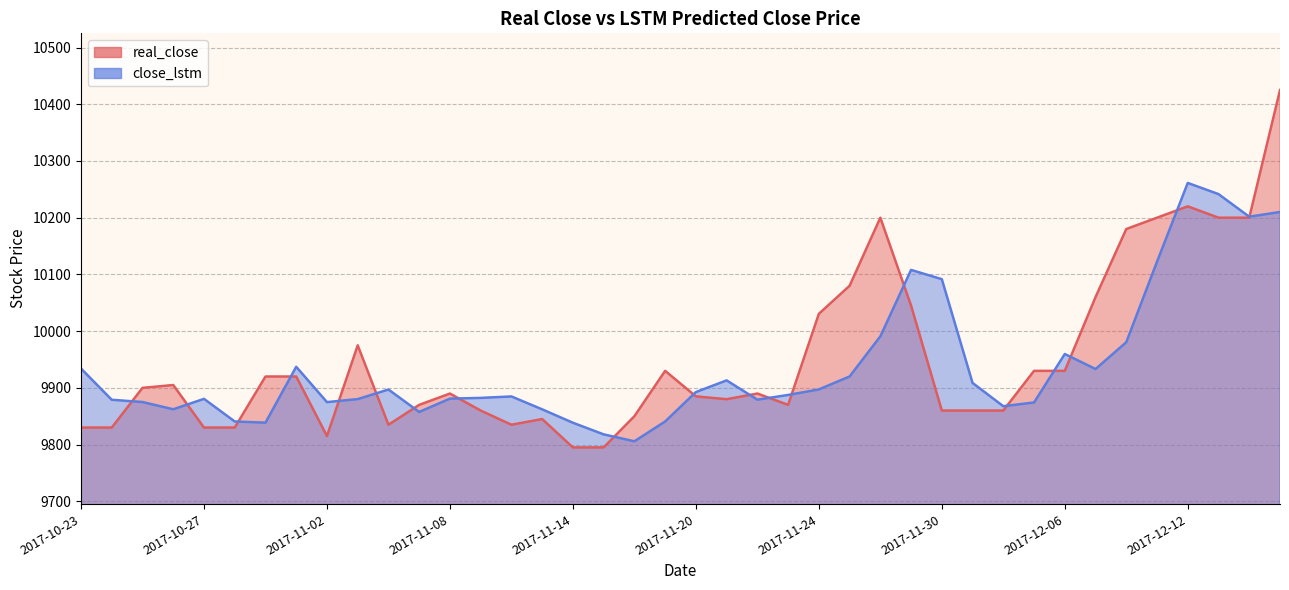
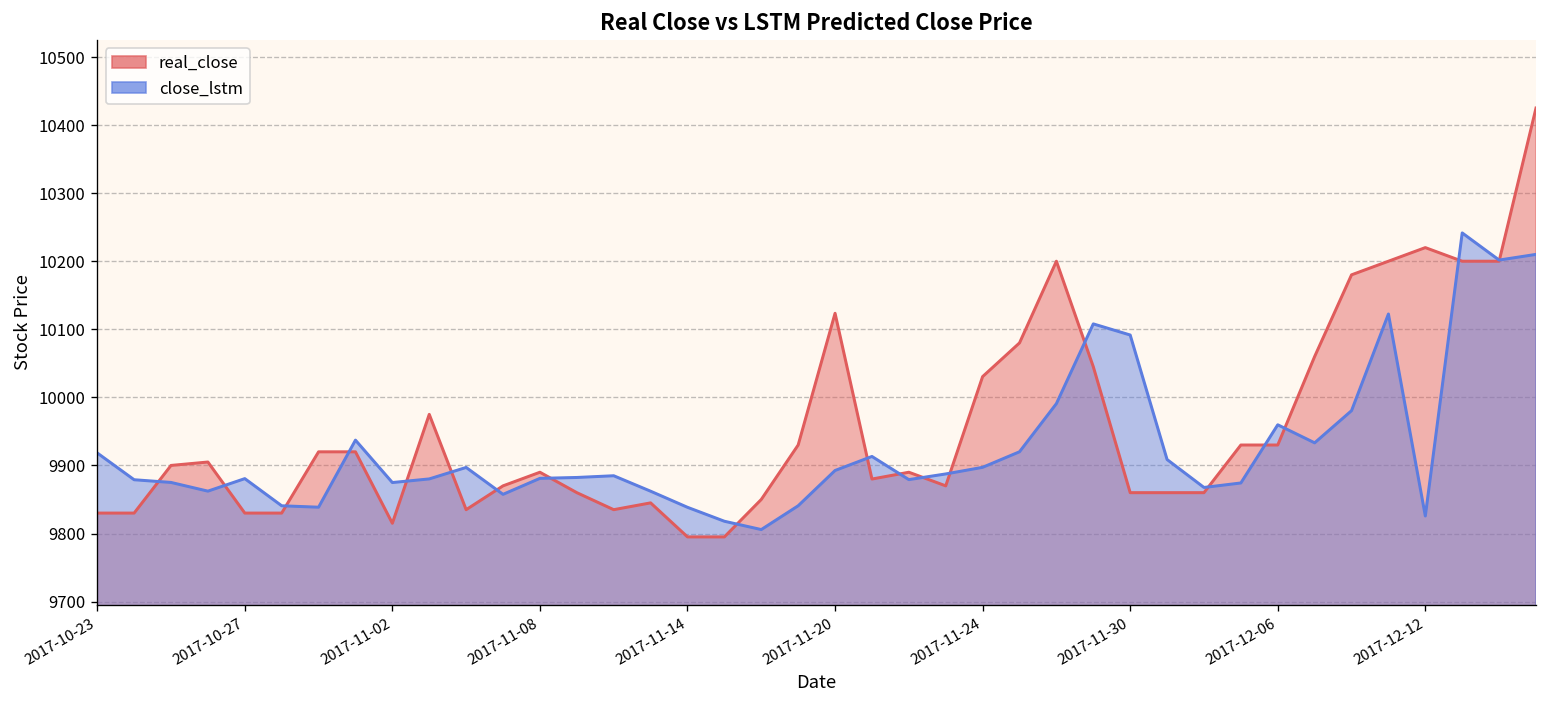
  {
    "real_close": {
      "2017-10-23": 9830,
      "2017-10-27": 9830,
      "2017-11-02": 9820,
      "2017-11-08": 9890,
      "2017-11-14": 9800,
-     "2017-11-20": 9890,
+     "2017-11-20": 10120,
      "2017-11-24": 10030,
      "2017-11-30": 9860,
      "2017-12-06": 9930,
      "2017-12-12": 10220
    },
    "close_lstm": {
-     "2017-10-23": 9930,
+     "2017-10-23": 9920,
      "2017-10-27": 9880,
      "2017-11-02": 9870,
      "2017-11-08": 9880,
      "2017-11-14": 9840,
      "2017-11-20": 9890,
      "2017-11-24": 9900,
      "2017-11-30": 10090,
      "2017-12-06": 9960,
-     "2017-12-12": 10260
+     "2017-12-12": 9830
    }
  }
